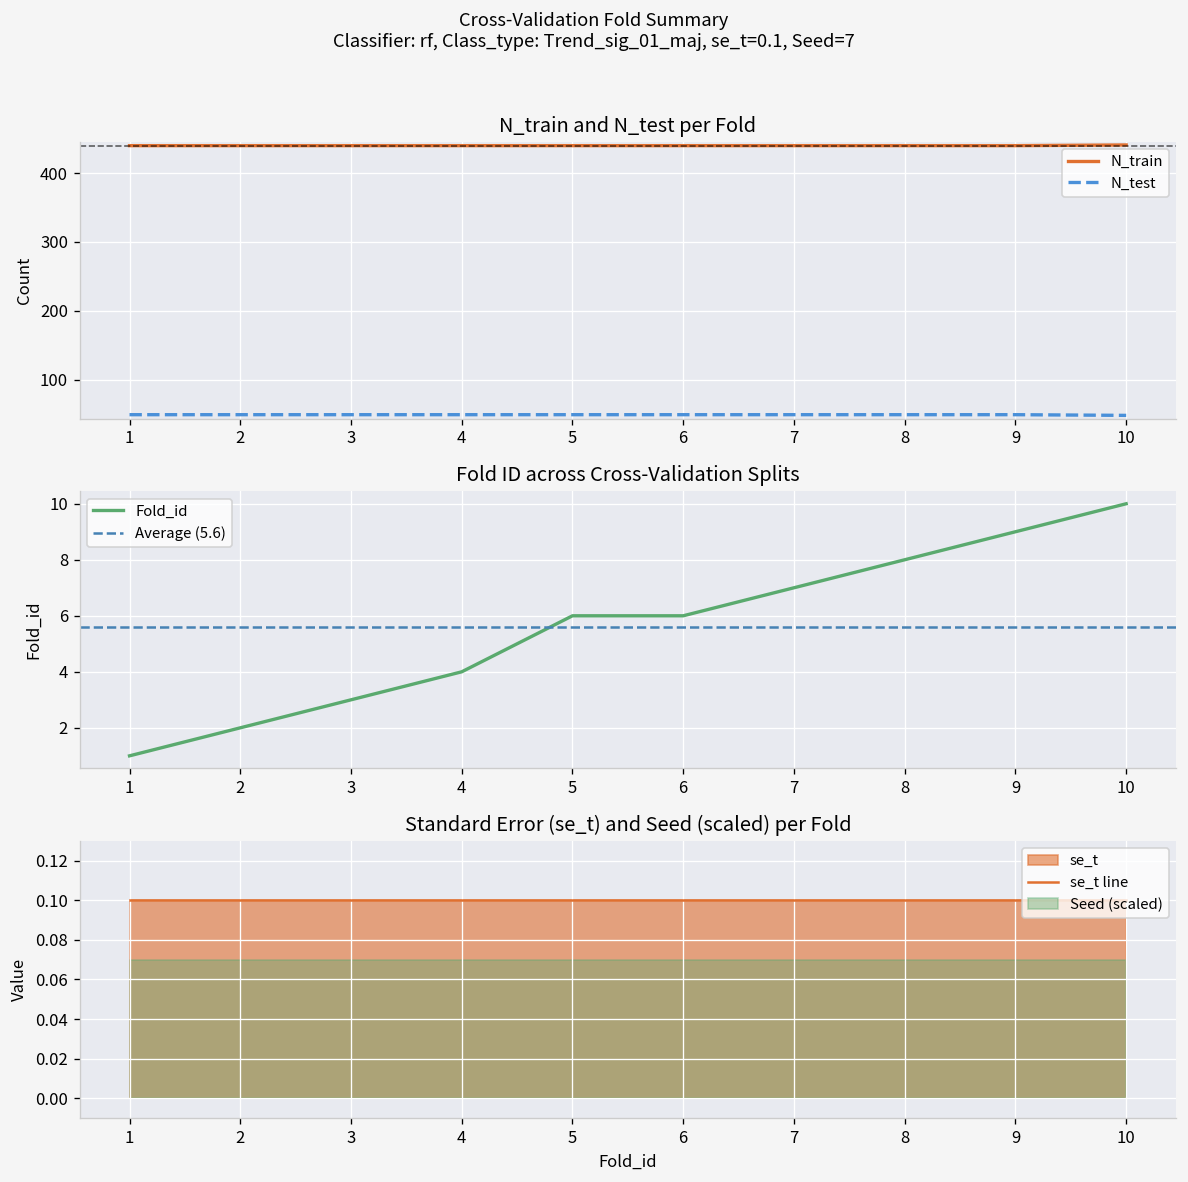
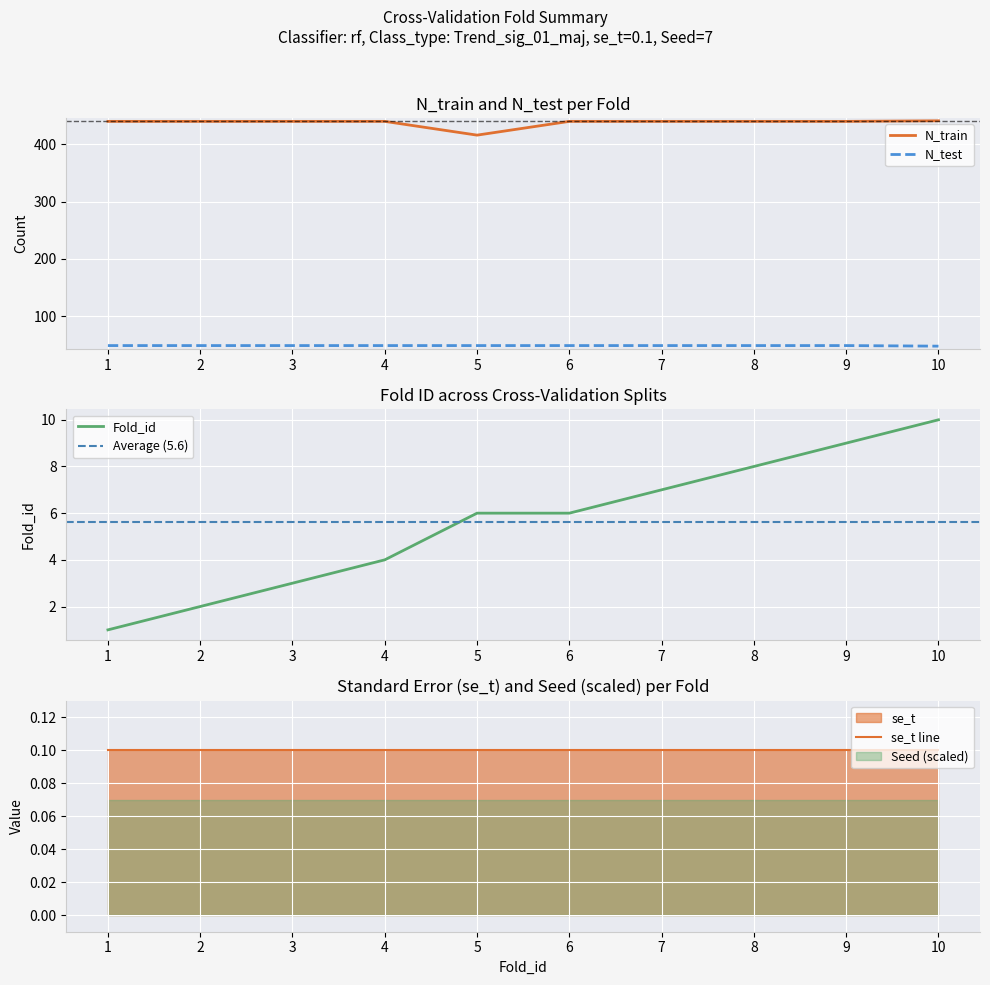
  {
    "N_train and N_test per Fold": {
      "N_train": {
        "1": 440,
        "2": 440,
        "3": 440,
        "4": 440,
-       "5": 440,
+       "5": 420,
        "6": 440,
        "7": 440,
        "8": 440,
        "9": 440,
        "10": 440
      },
      "N_test": {
        "1": 50,
        "2": 50,
        "3": 50,
        "4": 50,
        "5": 50,
        "6": 50,
        "7": 50,
        "8": 50,
        "9": 50,
        "10": 50
      }
    },
    "Fold ID across Cross-Validation Splits": {
      "1": 1.0,
      "2": 2.0,
      "3": 3.0,
      "4": 4.0,
      "5": 6.0,
      "6": 6.0,
      "7": 7.0,
      "8": 8.0,
      "9": 9.0,
      "10": 10.0
    },
    "Standard Error (se_t) and Seed (scaled) per Fold": {
      "se_t": {
        "1": 0.100,
        "2": 0.100,
        "3": 0.100,
        "4": 0.100,
        "5": 0.100,
        "6": 0.100,
        "7": 0.100,
        "8": 0.100,
        "9": 0.100
      },
      "Seed (scaled)": {
        "1": 0.070,
        "2": 0.070,
        "3": 0.070,
        "4": 0.070,
        "5": 0.070,
        "6": 0.070,
        "7": 0.070,
        "8": 0.070,
        "9": 0.070,
        "10": 0.070
      }
    }
  }
